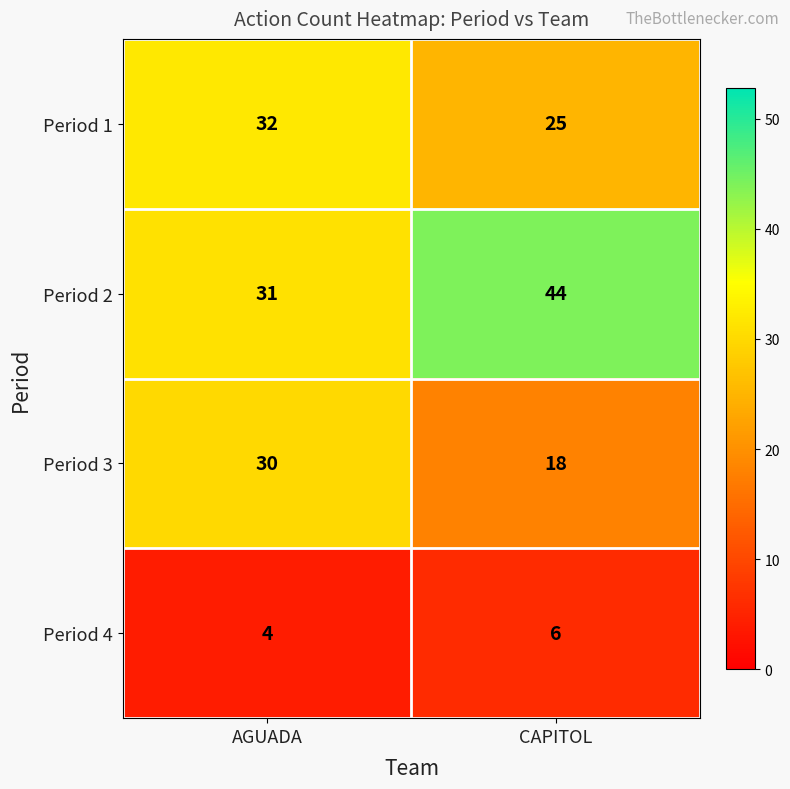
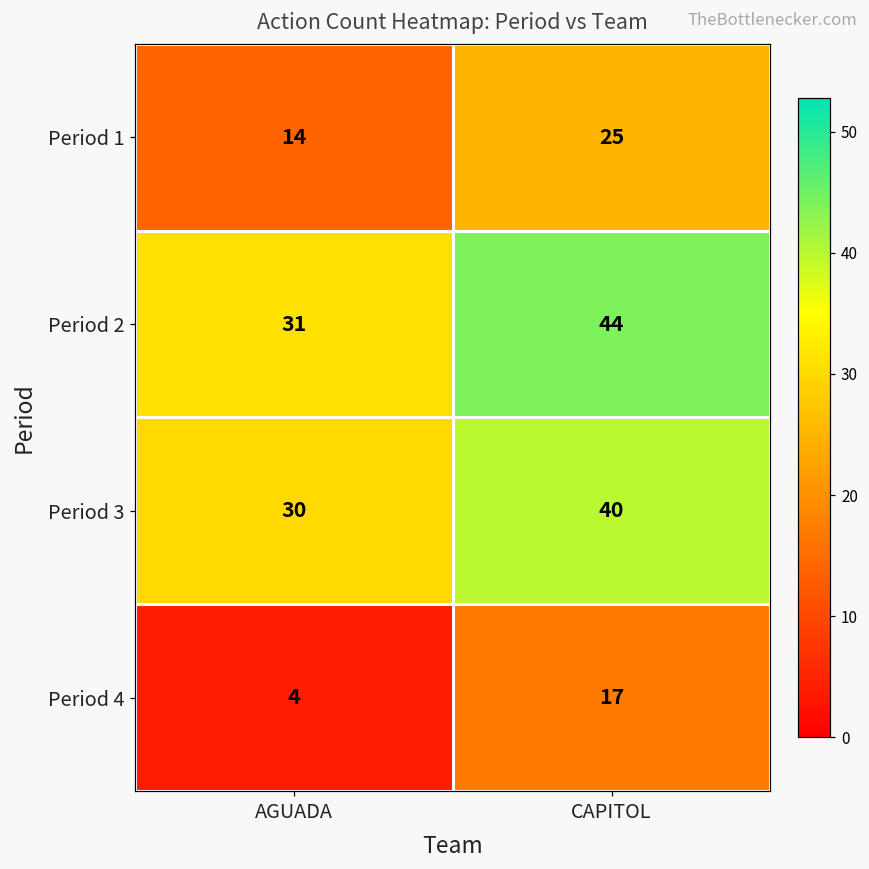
  {
    "Period 1": {
-     "AGUADA": 32,
+     "AGUADA": 14,
      "CAPITOL": 25
    },
    "Period 2": {
      "AGUADA": 31,
      "CAPITOL": 44
    },
    "Period 3": {
      "AGUADA": 30,
-     "CAPITOL": 18
+     "CAPITOL": 40
    },
    "Period 4": {
      "AGUADA": 4,
-     "CAPITOL": 6
+     "CAPITOL": 17
    }
  }
